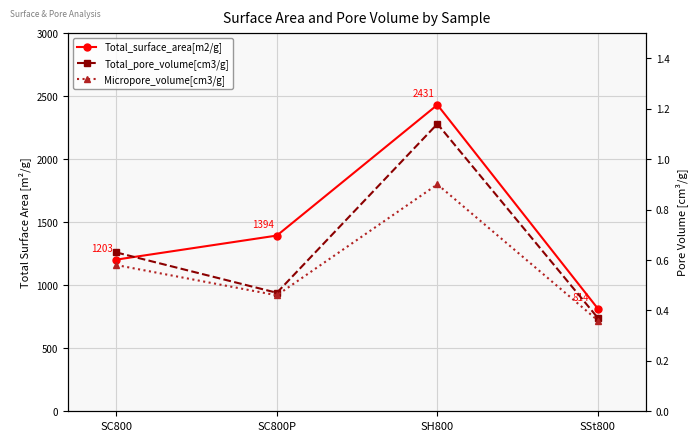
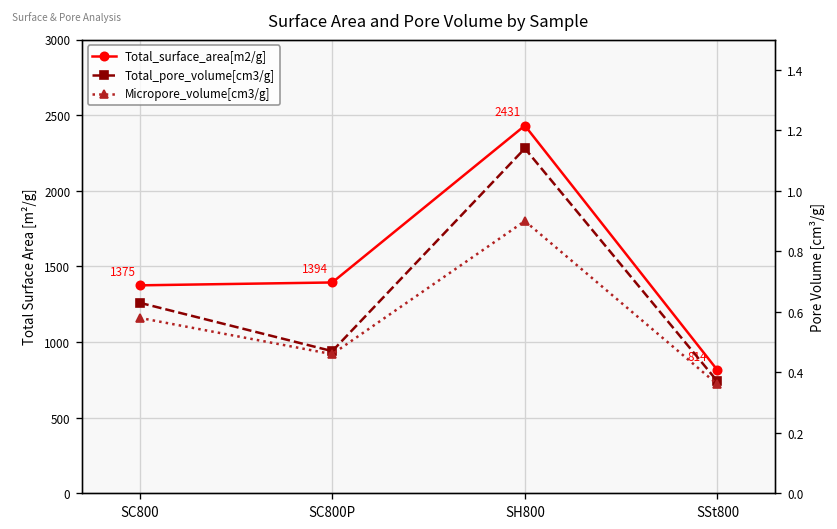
  {
    "Total_surface_area[m2/g]": {
-     "SC800": 1203,
+     "SC800": 1375,
      "SC800P": 1394,
      "SH800": 2431,
      "SSt800": 814
    }
  }
